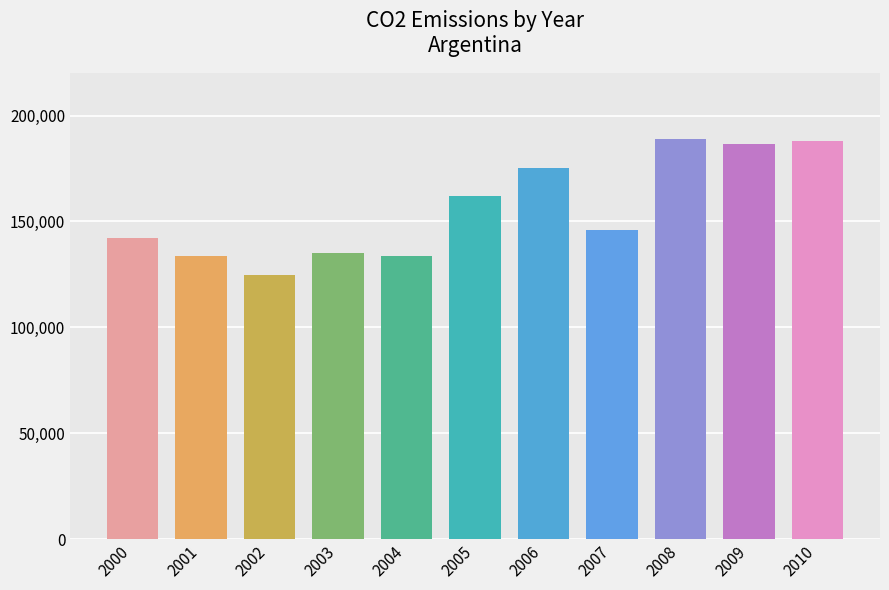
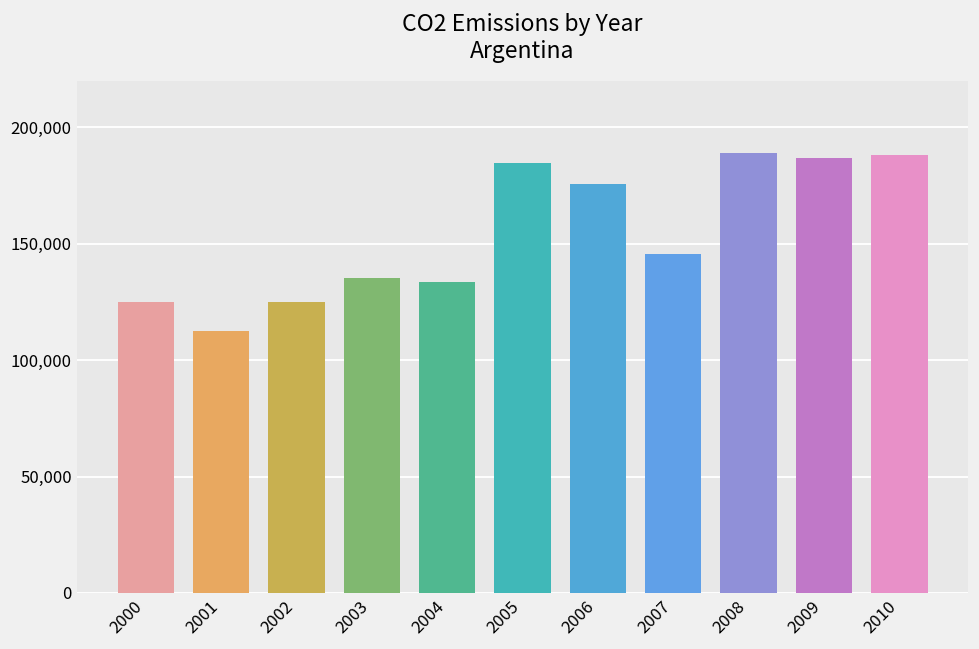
  {
-   "2000": "142,000",
-   "2001": "134,000",
+   "2000": "125,000",
+   "2001": "113,000",
    "2002": "125,000",
    "2003": "135,000",
    "2004": "134,000",
-   "2005": "162,000",
+   "2005": "184,000",
    "2006": "175,000",
    "2007": "146,000",
    "2008": "189,000",
    "2009": "187,000",
    "2010": "188,000"
  }
